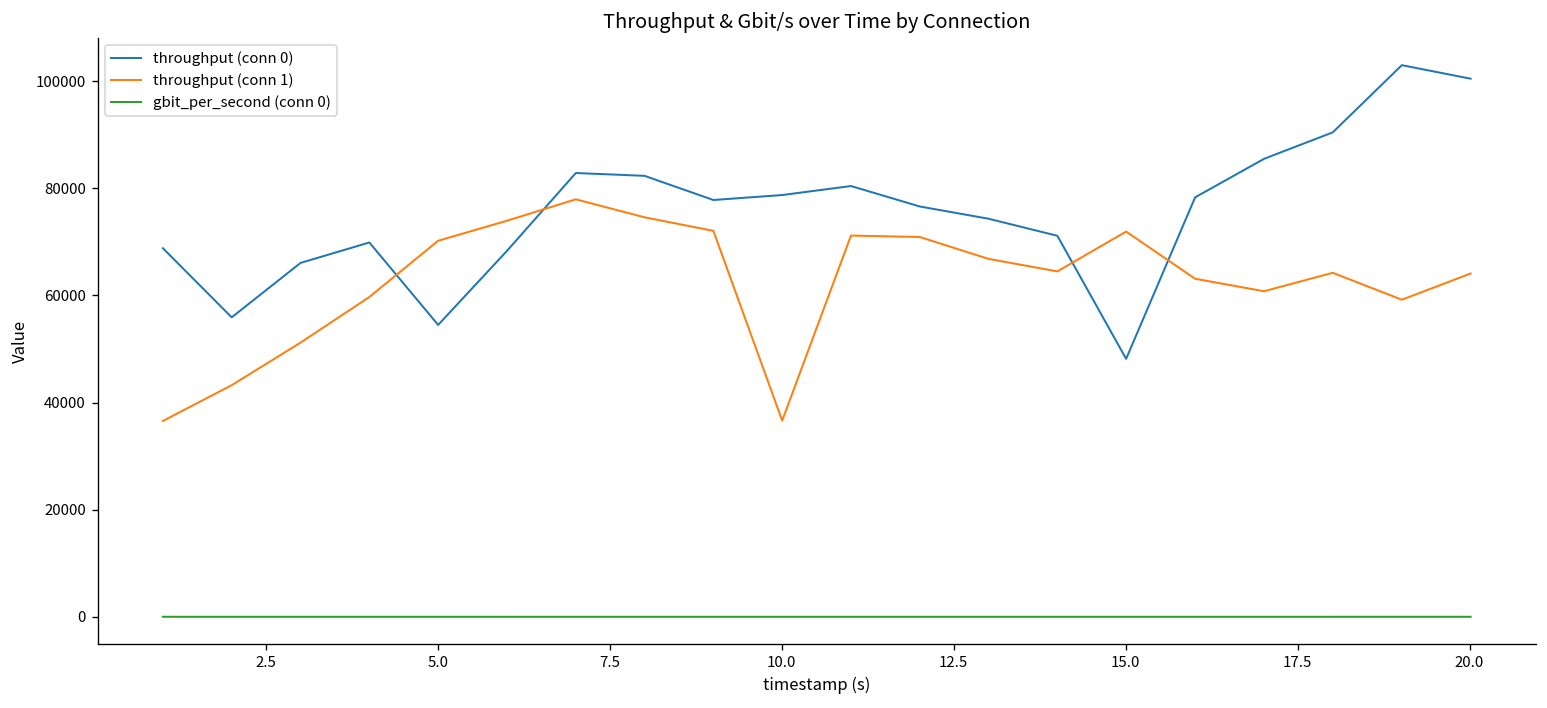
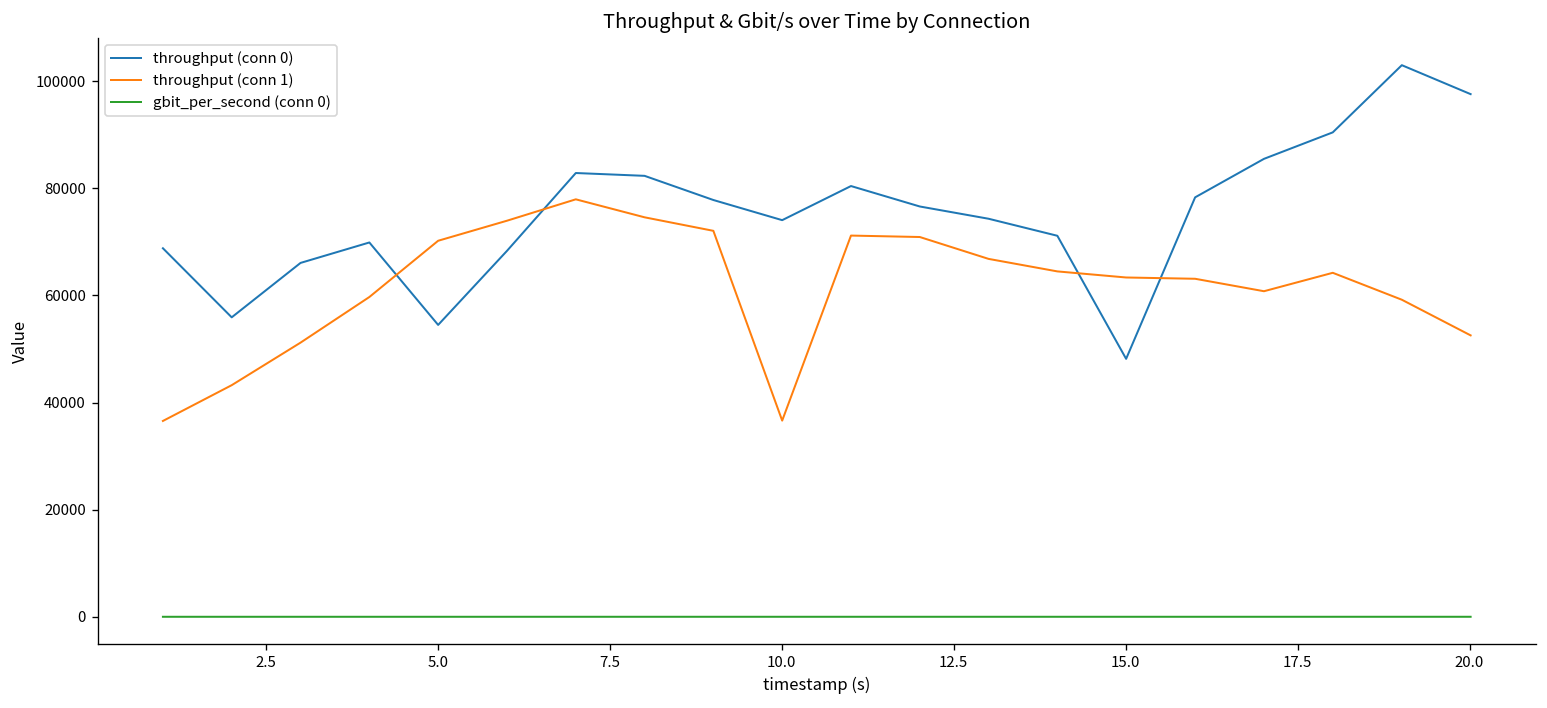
  {
    "throughput (conn 0)": {
      "5.0": 54000,
-     "10.0": 79000,
+     "10.0": 74000,
      "15.0": 48000,
-     "20.0": 100000
+     "20.0": 98000
    },
    "throughput (conn 1)": {
      "5.0": 70000,
      "10.0": 37000,
-     "15.0": 72000,
-     "20.0": 64000
+     "15.0": 63000,
+     "20.0": 53000
    },
    "gbit_per_second (conn 0)": {
      "5.0": 0,
      "10.0": 0,
      "15.0": 0,
      "20.0": 0
    }
  }
